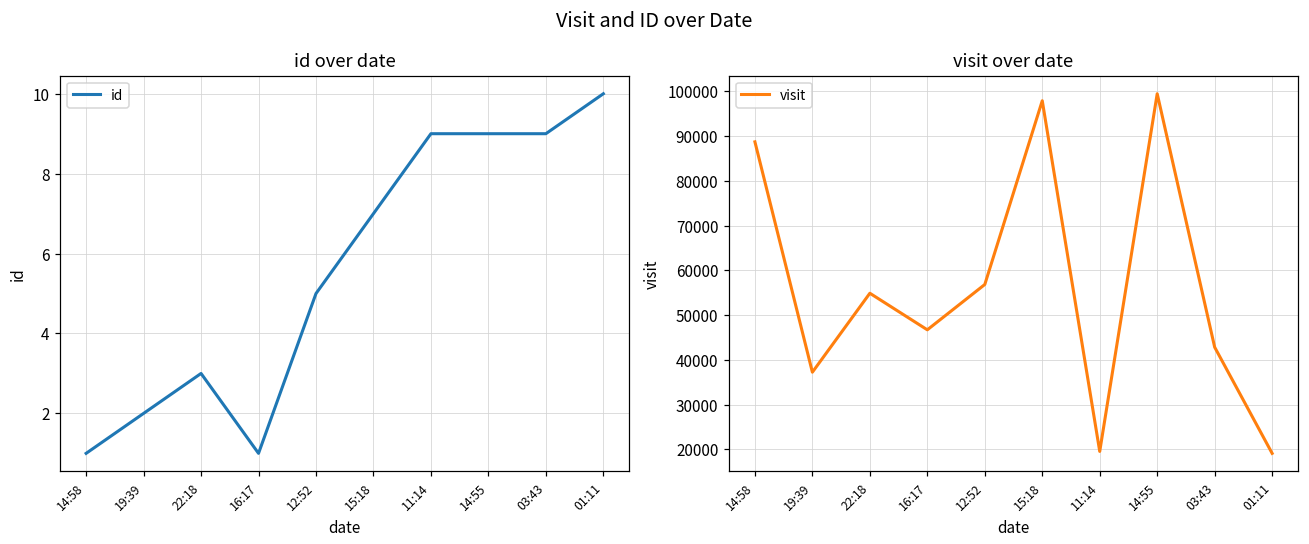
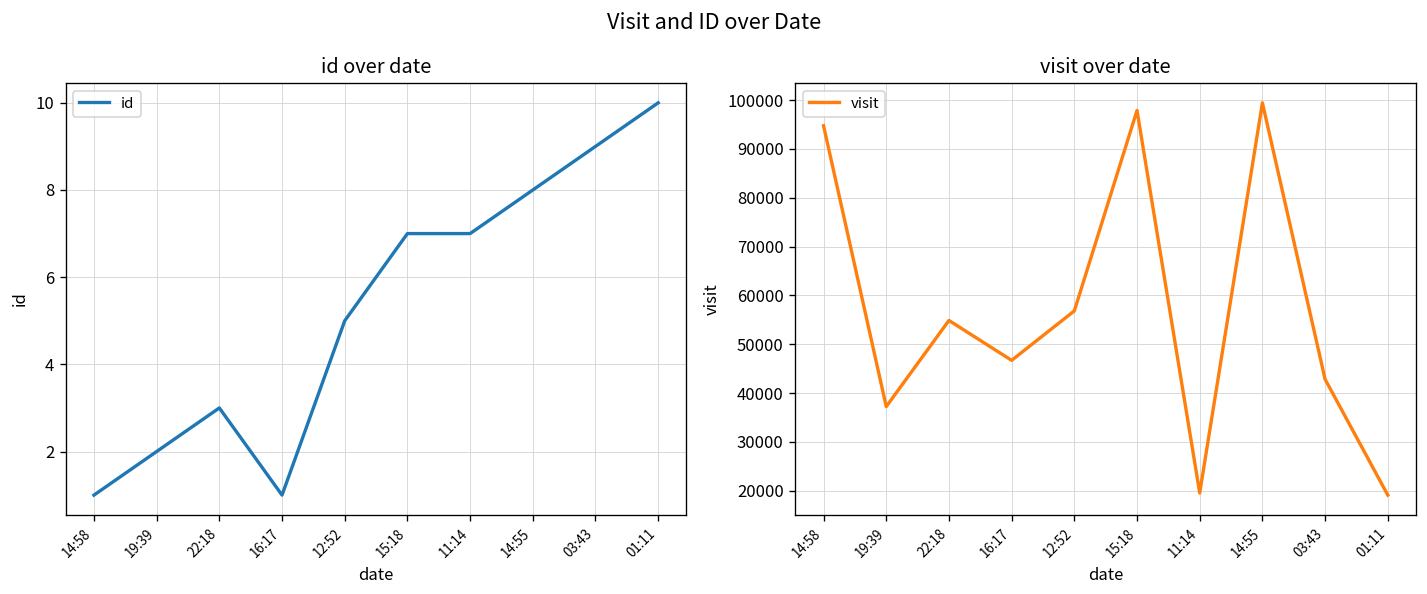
  {
    "id over date": {
      "14:58": 1,
      "19:39": 2,
      "22:18": 3,
      "16:17": 1,
      "12:52": 5,
      "15:18": 7,
-     "11:14": 9,
-     "14:55": 9,
+     "11:14": 7,
+     "14:55": 8,
      "03:43": 9,
      "01:11": 10
    },
    "visit over date": {
-     "14:58": 89000,
+     "14:58": 95000,
      "19:39": 37000,
      "22:18": 55000,
      "16:17": 47000,
      "12:52": 57000,
      "15:18": 98000,
      "11:14": 20000,
      "14:55": 99000,
      "03:43": 43000,
      "01:11": 19000
    }
  }
